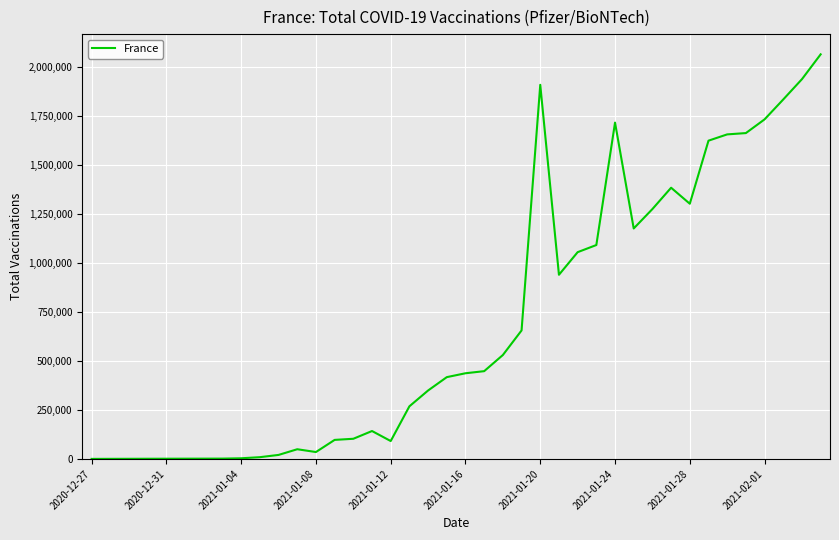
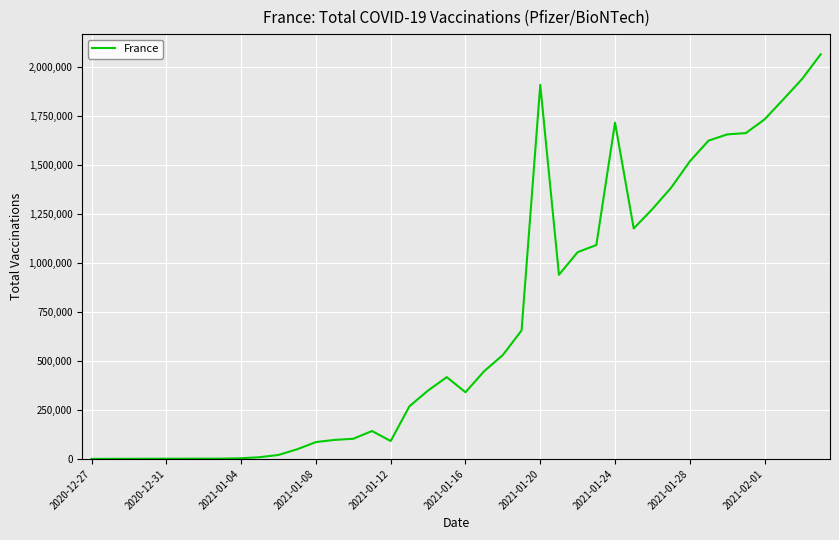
  {
    "2020-12-27": "0",
    "2020-12-31": "0",
    "2021-01-04": "0",
-   "2021-01-08": "40,000",
+   "2021-01-08": "90,000",
    "2021-01-12": "90,000",
-   "2021-01-16": "440,000",
+   "2021-01-16": "340,000",
    "2021-01-20": "1,910,000",
    "2021-01-24": "1,710,000",
-   "2021-01-28": "1,300,000",
+   "2021-01-28": "1,520,000",
    "2021-02-01": "1,730,000"
  }
